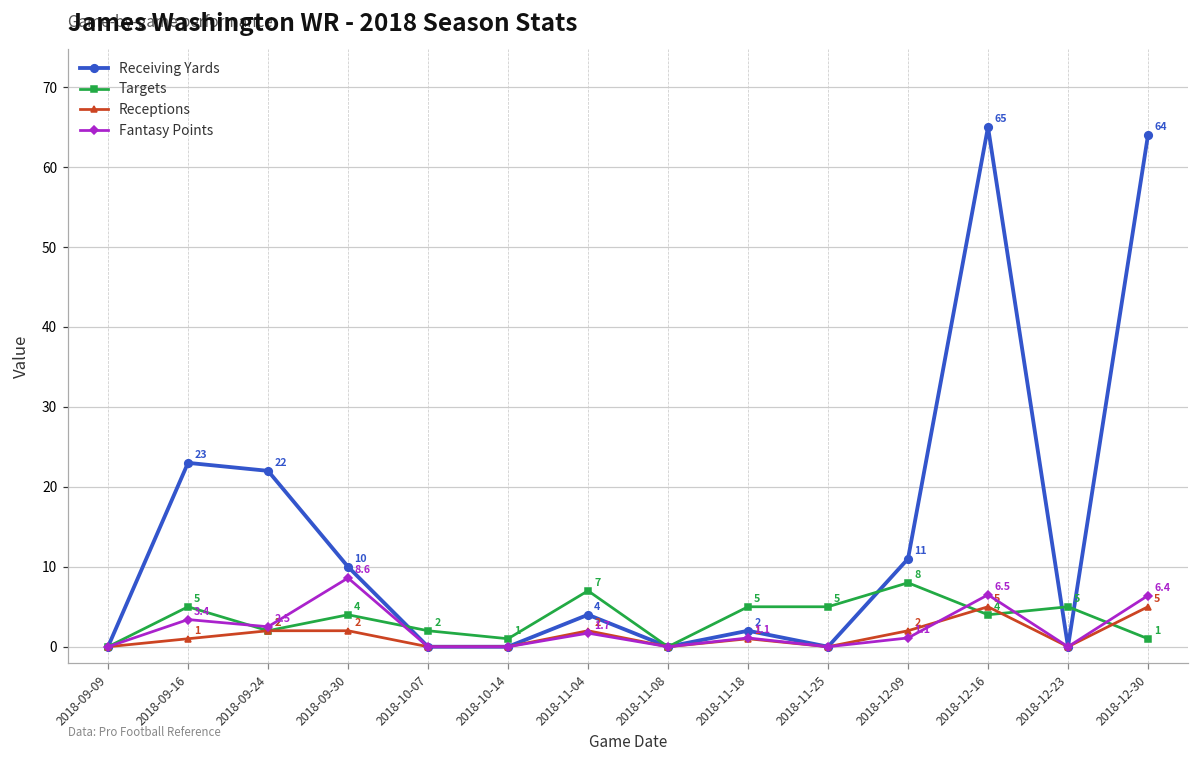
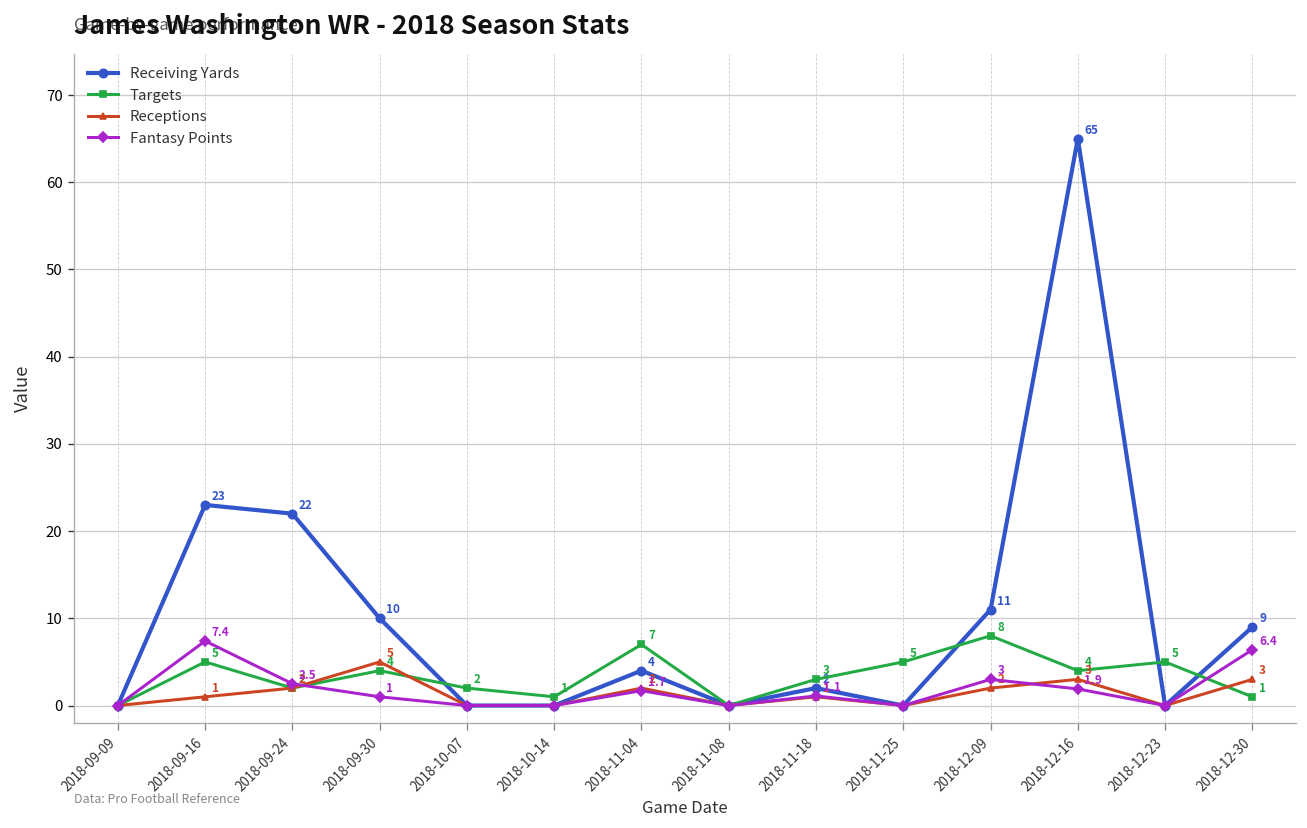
  {
    "Receiving Yards": {
      "2018-09-16": 23,
      "2018-09-24": 22,
      "2018-09-30": 10,
      "2018-11-04": 4,
      "2018-12-09": 11,
      "2018-12-16": 65,
-     "2018-12-30": 64
+     "2018-12-30": 9
    },
    "Targets": {
      "2018-09-16": 5,
      "2018-09-30": 4,
      "2018-10-07": 2,
      "2018-10-14": 1,
      "2018-11-04": 7,
-     "2018-11-18": 5,
+     "2018-11-18": 3,
      "2018-11-25": 5,
      "2018-12-09": 8,
      "2018-12-23": 5,
      "2018-12-30": 1
    },
    "Receptions": {
      "2018-09-16": 1,
-     "2018-09-30": 2,
-     "2018-12-16": 5,
-     "2018-12-30": 5
+     "2018-09-30": 5,
+     "2018-12-16": 3,
+     "2018-12-30": 3
    },
    "Fantasy Points": {
-     "2018-09-16": 3.4,
-     "2018-09-30": 8.6,
-     "2018-12-09": 1.1,
-     "2018-12-16": 6.5,
+     "2018-09-16": 7.4,
+     "2018-09-30": 1,
+     "2018-12-09": 3,
+     "2018-12-16": 1.9,
      "2018-12-30": 6.4
    }
  }
